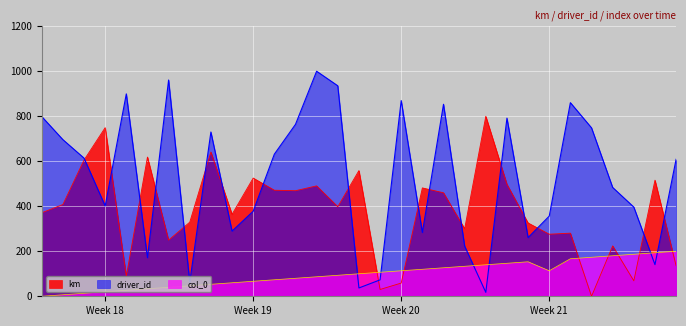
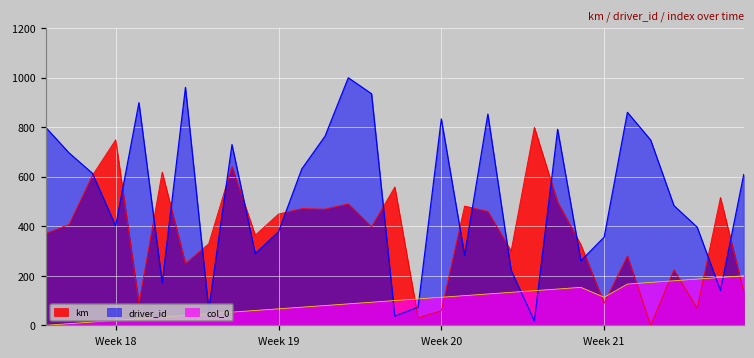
  {
    "km": {
      "Week 18": 750,
-     "Week 19": 530,
+     "Week 19": 450,
      "Week 20": 60,
-     "Week 21": 280
+     "Week 21": 90
    },
    "driver_id": {
      "Week 18": 400,
      "Week 19": 380,
-     "Week 20": 870,
+     "Week 20": 830,
      "Week 21": 360
    },
    "col_0": {
      "Week 19": 70,
      "Week 20": 110,
      "Week 21": 110
    }
  }
